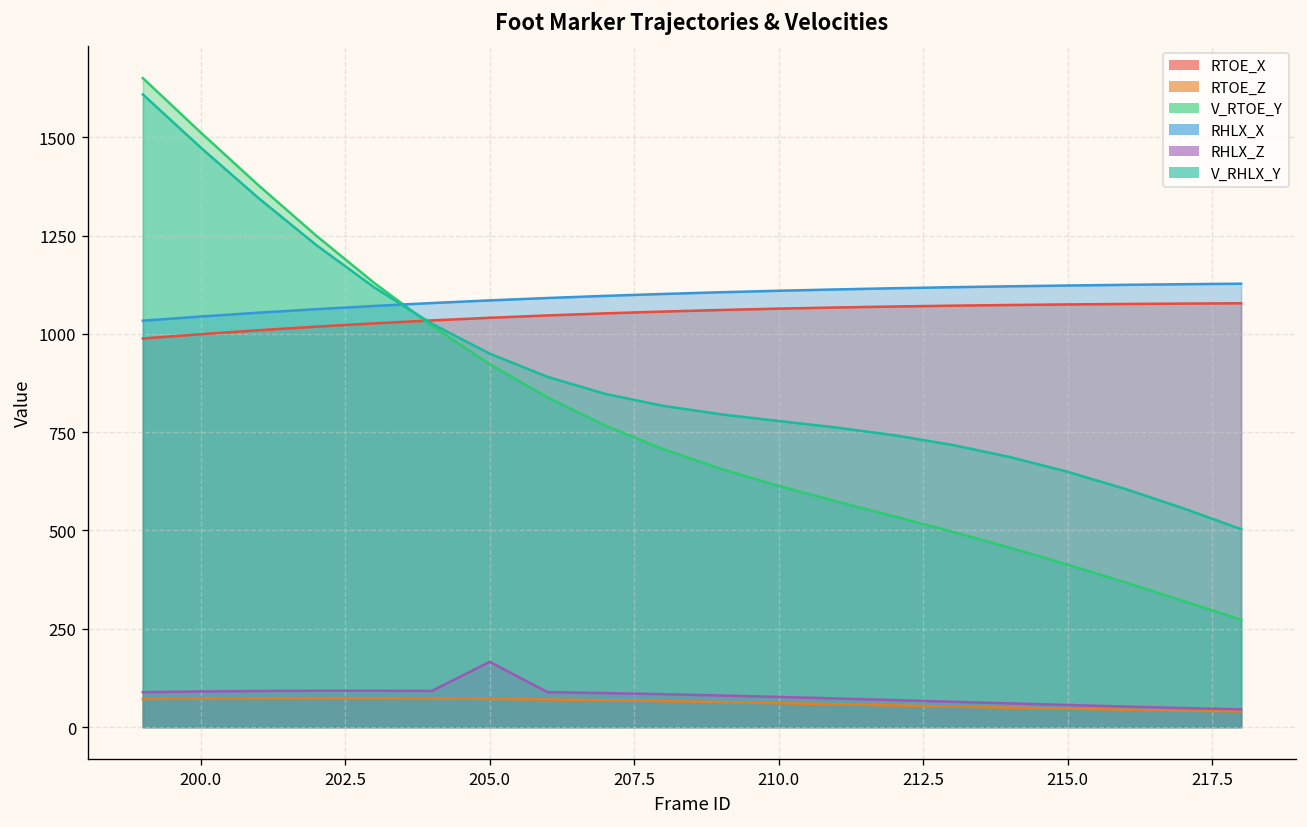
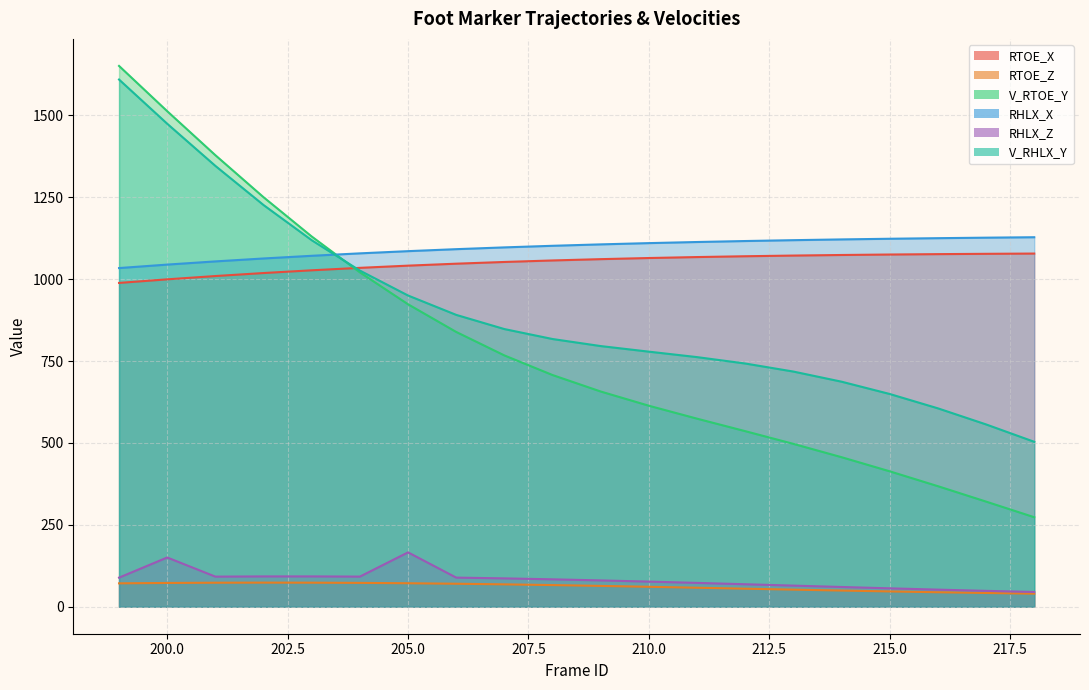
  {
    "RHLX_Z": {
-     "200.0": 90,
+     "200.0": 150,
      "205.0": 170,
      "210.0": 80,
      "215.0": 60
    }
  }
